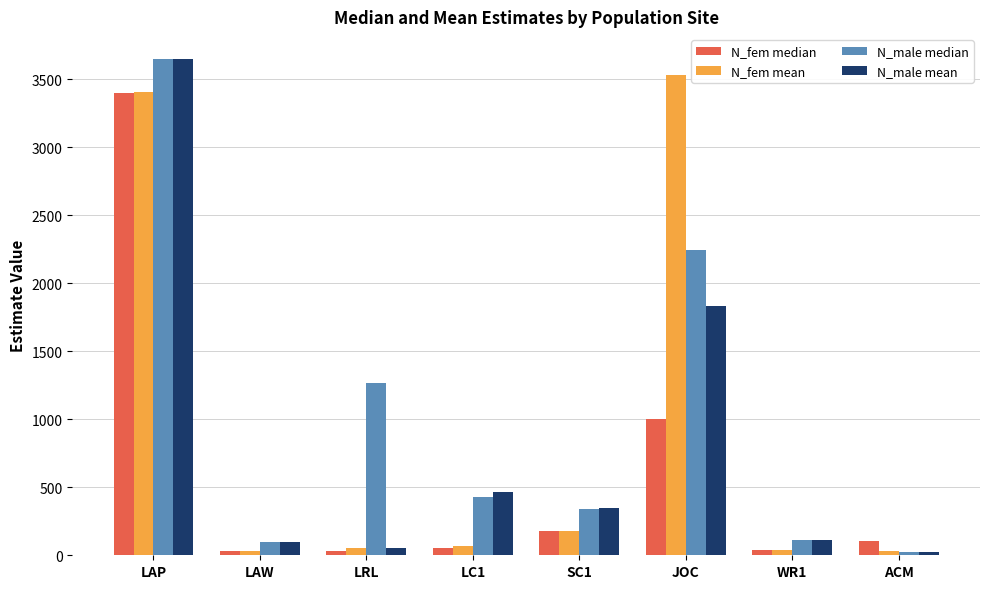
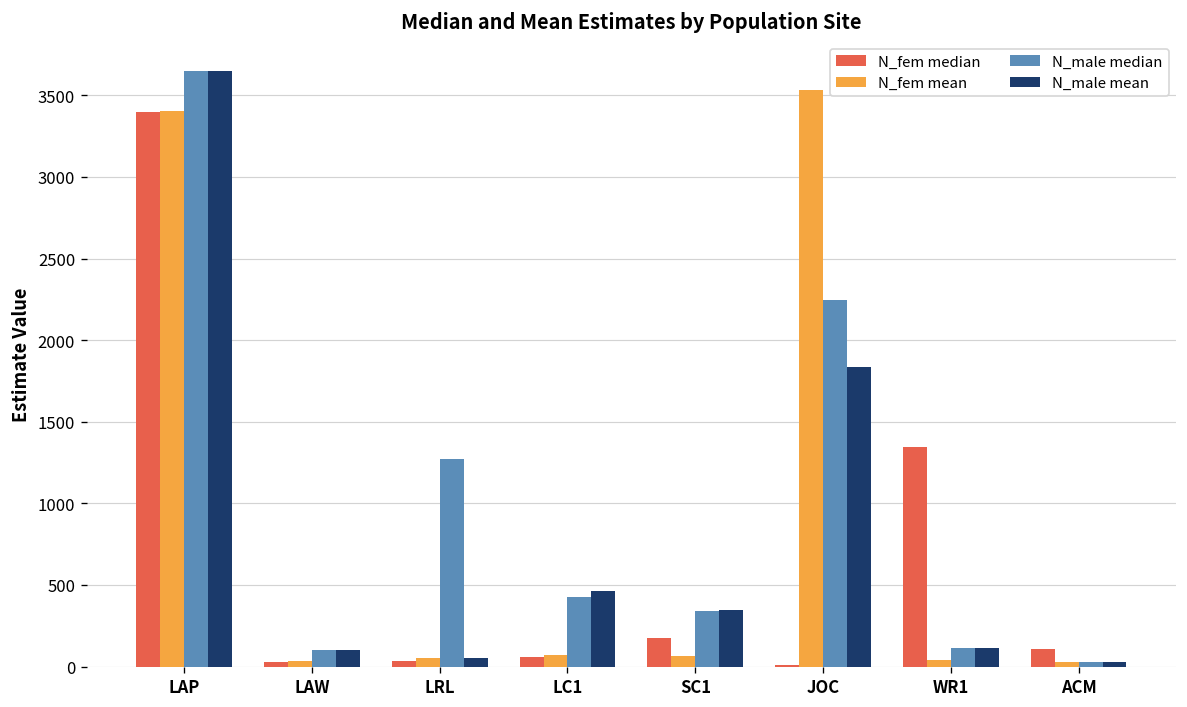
  {
    "N_fem median": {
      "LAP": 3400,
      "LAW": 30,
      "LRL": 30,
      "LC1": 60,
      "SC1": 180,
-     "JOC": 1000,
-     "WR1": 40,
+     "JOC": 10,
+     "WR1": 1350,
      "ACM": 110
    },
    "N_fem mean": {
      "LAP": 3400,
      "LAW": 30,
      "LRL": 50,
      "LC1": 70,
-     "SC1": 180,
+     "SC1": 60,
      "JOC": 3530,
      "WR1": 40,
      "ACM": 30
    },
    "N_male median": {
      "LAP": 3650,
      "LAW": 100,
      "LRL": 1270,
      "LC1": 430,
      "SC1": 340,
      "JOC": 2250,
      "WR1": 110,
      "ACM": 30
    },
    "N_male mean": {
      "LAP": 3650,
      "LAW": 100,
      "LRL": 50,
      "LC1": 470,
      "SC1": 340,
      "JOC": 1830,
      "WR1": 110,
      "ACM": 30
    }
  }
